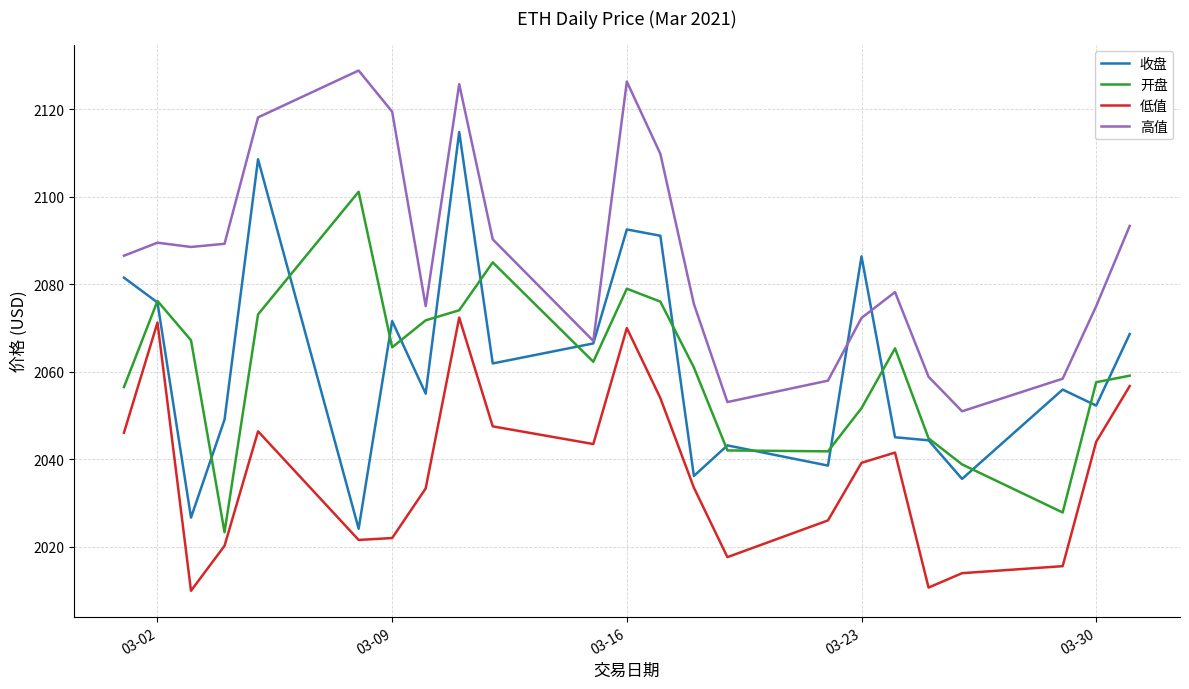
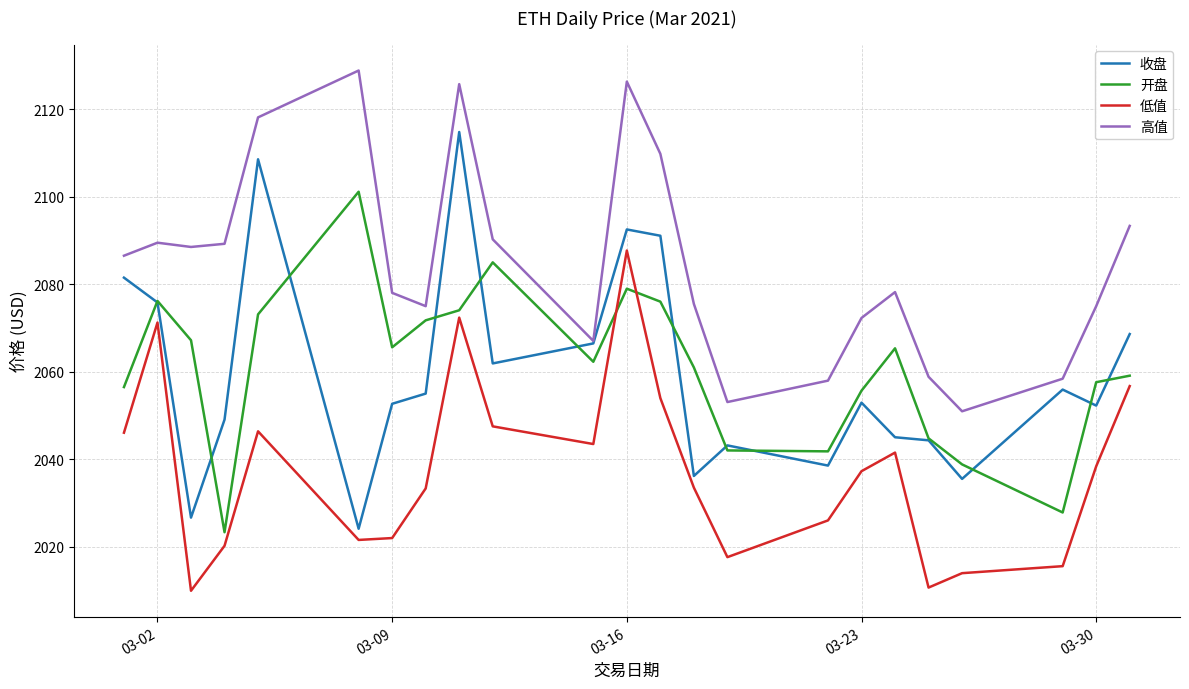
  {
    "收盘": {
-     "03-09": 2072,
+     "03-09": 2053,
      "03-16": 2093,
-     "03-23": 2086,
+     "03-23": 2053,
      "03-30": 2052
    },
    "开盘": {
      "03-09": 2066,
      "03-16": 2079,
-     "03-23": 2052,
+     "03-23": 2056,
      "03-30": 2058
    },
    "低值": {
      "03-02": 2071,
      "03-09": 2022,
-     "03-16": 2070,
-     "03-23": 2039,
-     "03-30": 2044
+     "03-16": 2088,
+     "03-23": 2037,
+     "03-30": 2038
    },
    "高值": {
      "03-02": 2089,
-     "03-09": 2119,
+     "03-09": 2078,
      "03-16": 2126,
      "03-23": 2072,
      "03-30": 2075
    }
  }
